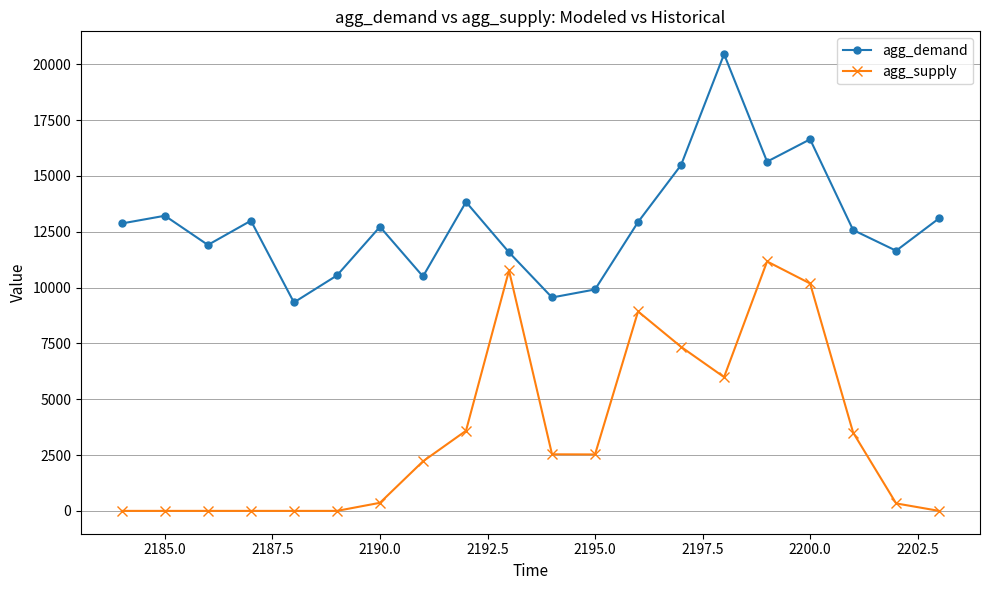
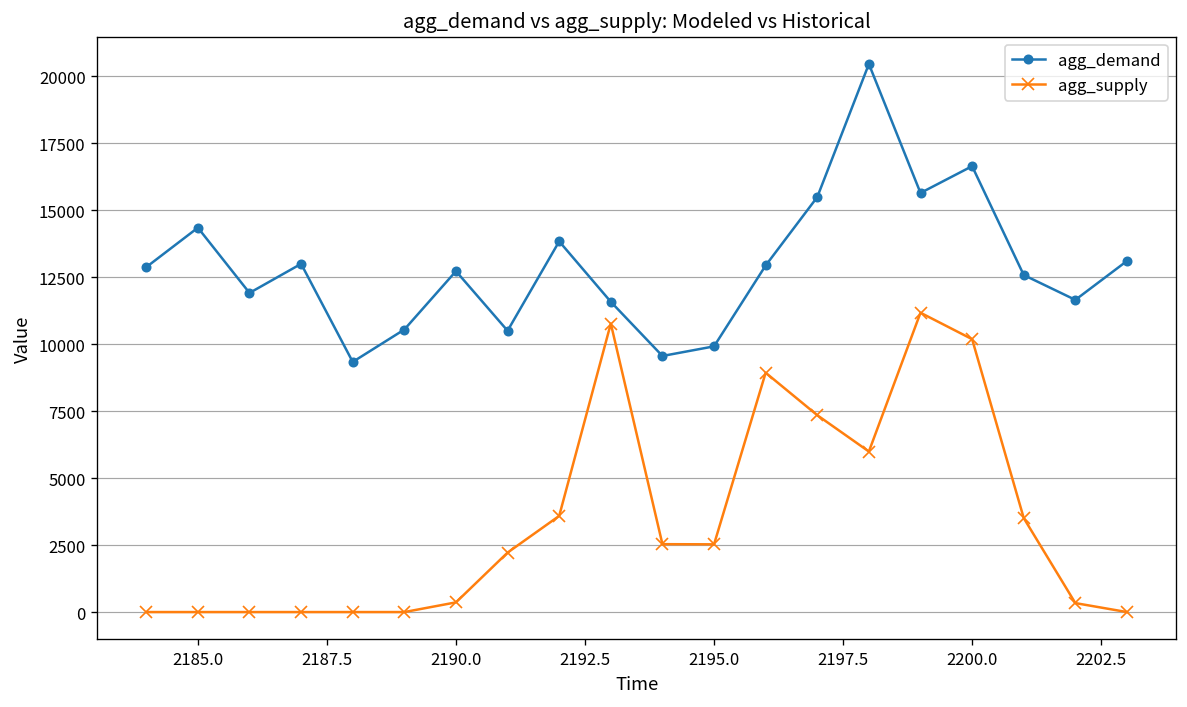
  {
    "agg_demand": {
-     "2185.0": 13200,
+     "2185.0": 14300,
      "2190.0": 12700,
      "2195.0": 9900,
      "2200.0": 16600
    },
    "agg_supply": {
      "2185.0": 0,
      "2190.0": 400,
      "2195.0": 2500,
      "2200.0": 10200
    }
  }
